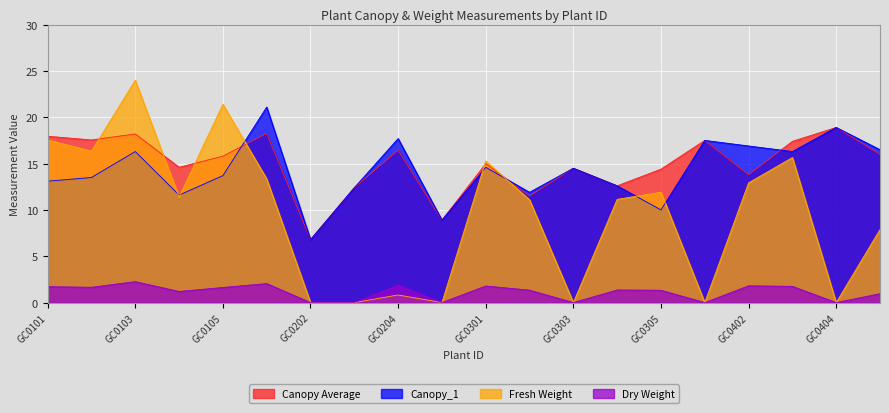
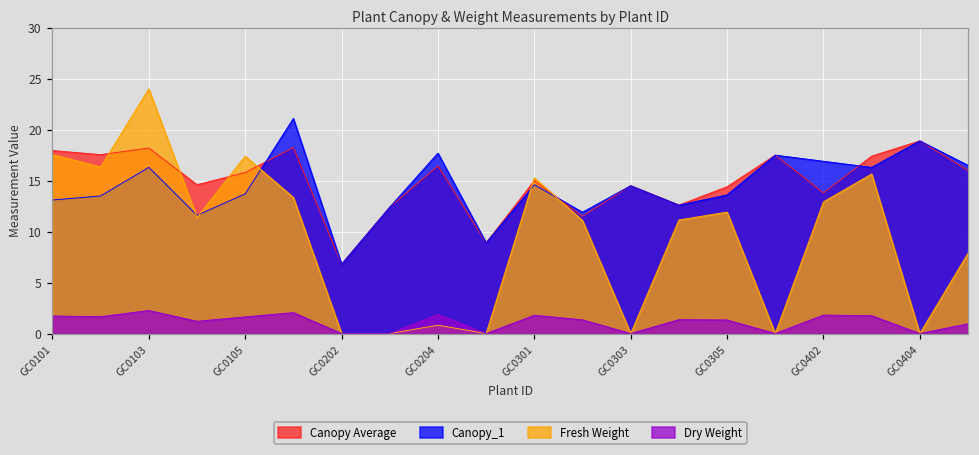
  {
    "Canopy Average": {
      "GC0101": 18,
      "GC0103": 18,
      "GC0105": 16,
      "GC0204": 16,
      "GC0305": 14,
      "GC0402": 14
    },
    "Canopy_1": {
      "GC0101": 13,
      "GC0103": 16,
      "GC0105": 14,
      "GC0204": 18,
      "GC0301": 15,
-     "GC0305": 10,
+     "GC0305": 14,
      "GC0402": 17
    },
    "Fresh Weight": {
      "GC0101": 18,
      "GC0103": 24,
-     "GC0105": 21,
+     "GC0105": 17,
      "GC0204": 1,
      "GC0305": 12,
      "GC0402": 13
    },
    "Dry Weight": {
      "GC0101": 2,
      "GC0103": 2,
      "GC0105": 2,
      "GC0204": 2,
      "GC0301": 2,
      "GC0305": 1,
      "GC0402": 2
    }
  }
